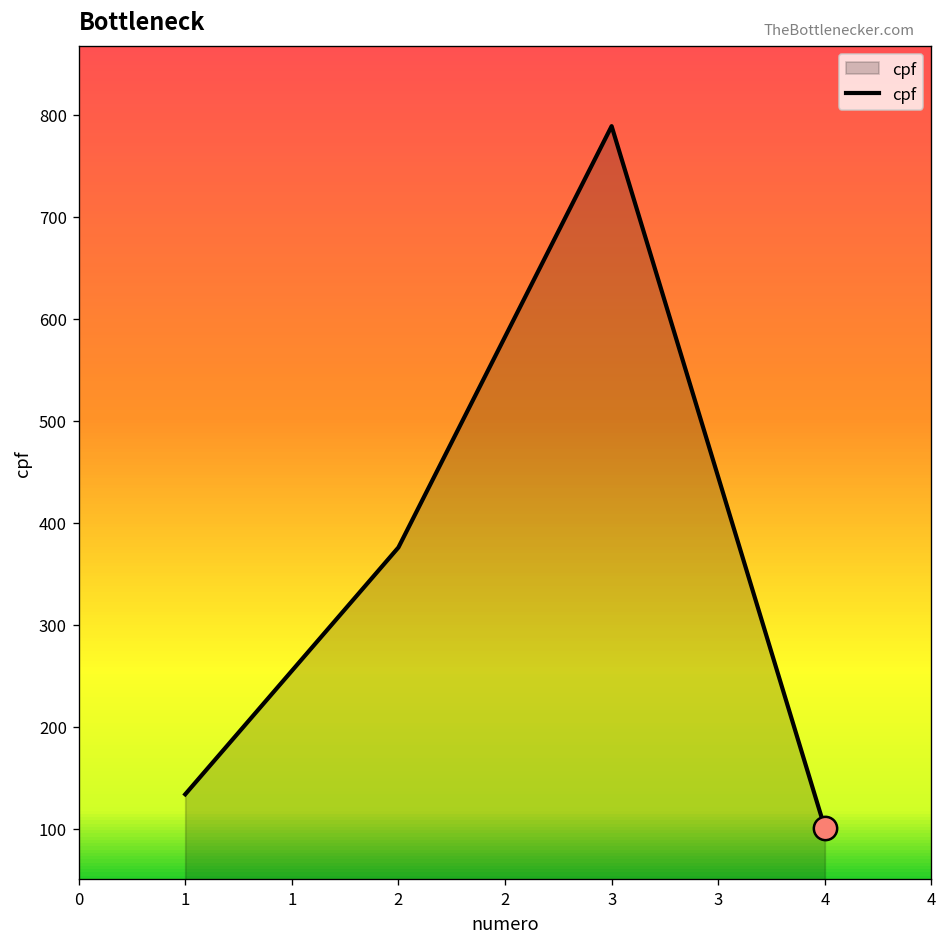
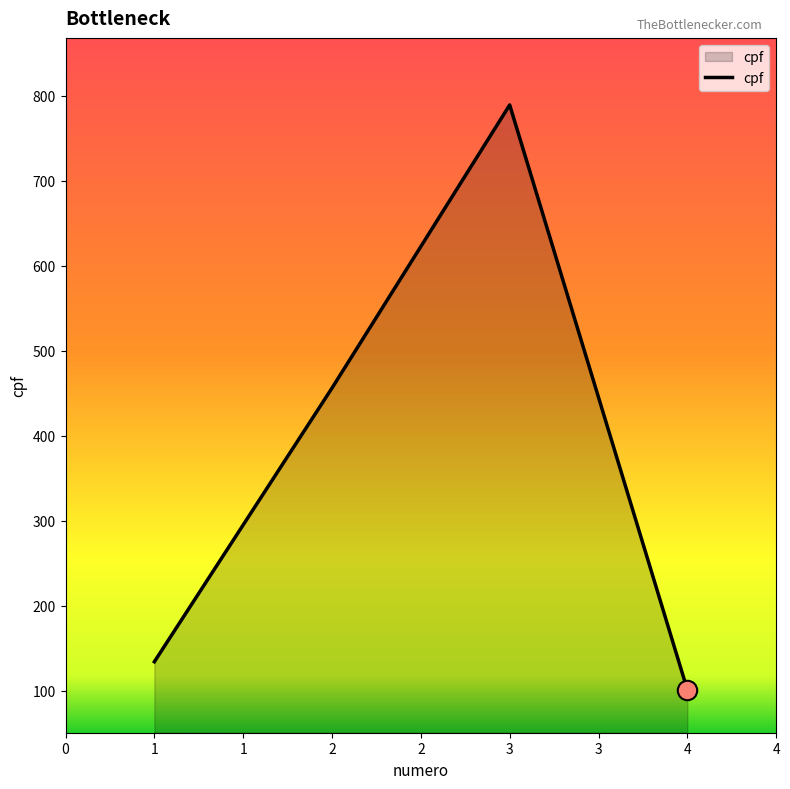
  {
    "cpf": {
      "1": 130,
-     "2": 380,
+     "2": 460,
      "3": 790
    }
  }
